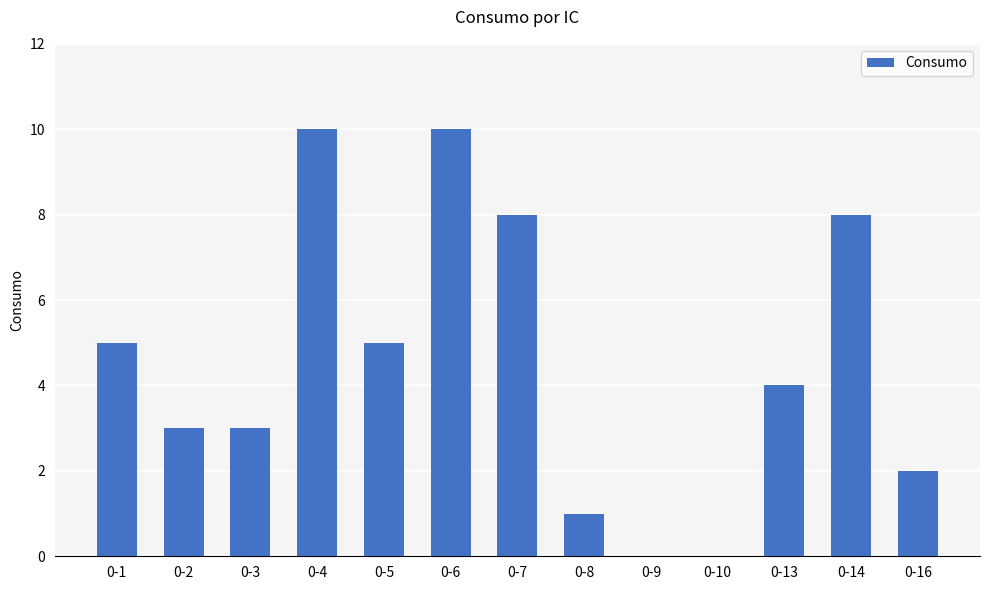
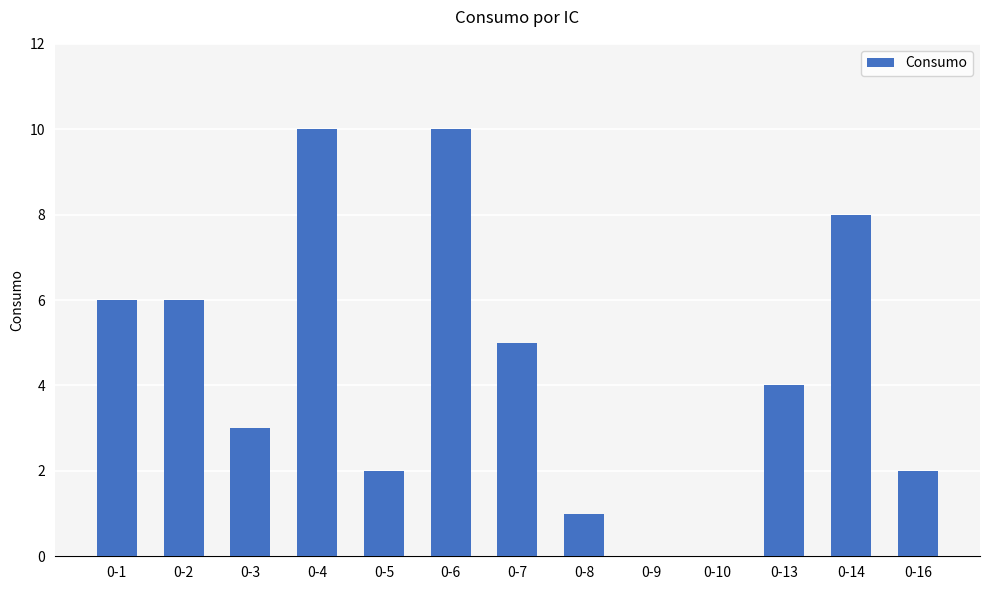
  {
-   "0-1": 5,
-   "0-2": 3,
+   "0-1": 6,
+   "0-2": 6,
    "0-3": 3,
    "0-4": 10,
-   "0-5": 5,
+   "0-5": 2,
    "0-6": 10,
-   "0-7": 8,
+   "0-7": 5,
    "0-8": 1,
    "0-9": 0,
    "0-10": 0,
    "0-13": 4,
    "0-14": 8,
    "0-16": 2
  }
